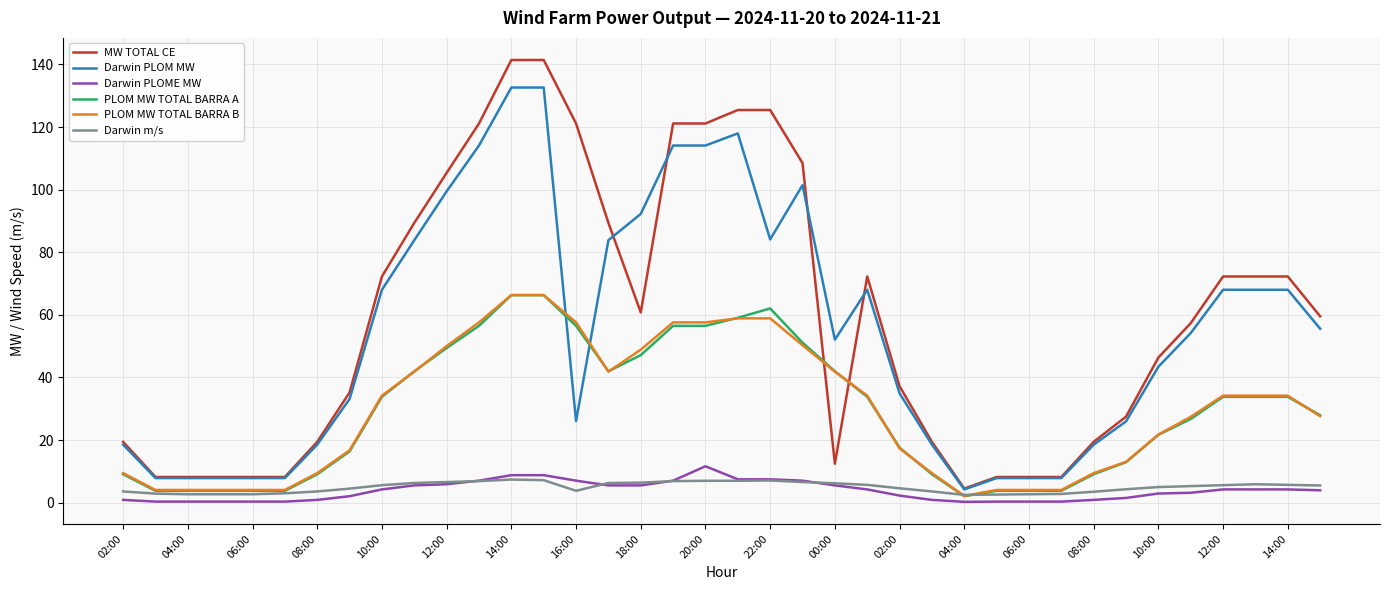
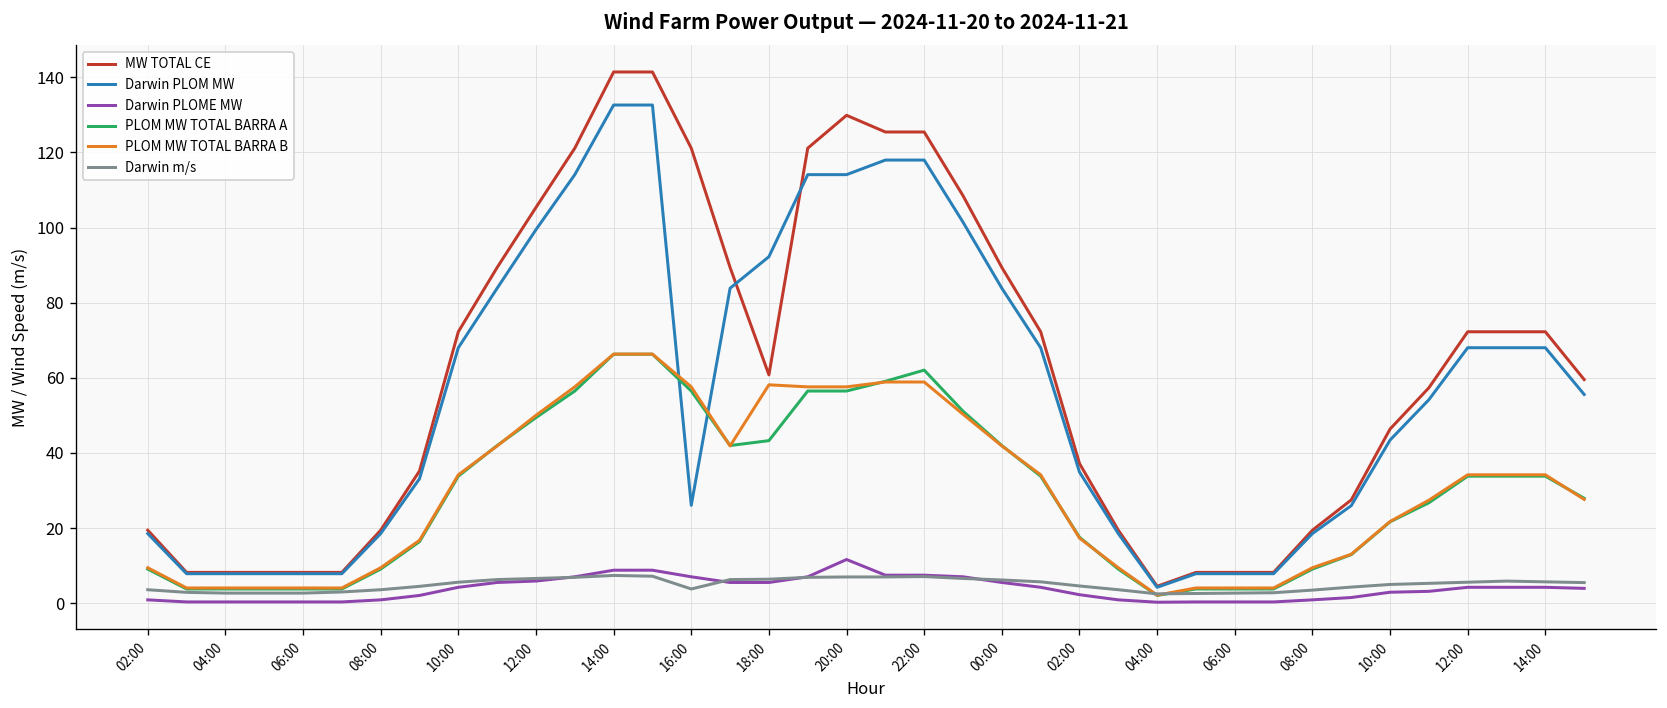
  {
    "MW TOTAL CE": {
      "16:00": 121,
      "18:00": 61,
-     "20:00": 121,
+     "20:00": 130,
      "22:00": 125,
-     "00:00": 12
+     "00:00": 89
    },
    "Darwin PLOM MW": {
      "16:00": 26,
      "18:00": 92,
      "20:00": 114,
-     "22:00": 84,
-     "00:00": 52
+     "22:00": 118,
+     "00:00": 84
    },
    "Darwin PLOME MW": {
      "16:00": 7,
      "18:00": 6,
      "20:00": 12
    },
    "PLOM MW TOTAL BARRA A": {
      "16:00": 56,
-     "18:00": 47,
+     "18:00": 43,
      "20:00": 56,
      "22:00": 62
    },
    "PLOM MW TOTAL BARRA B": {
      "16:00": 58,
-     "18:00": 49,
+     "18:00": 58,
      "20:00": 58,
      "22:00": 59
    },
    "Darwin m/s": {
      "16:00": 4,
      "18:00": 6,
      "20:00": 7
    }
  }
